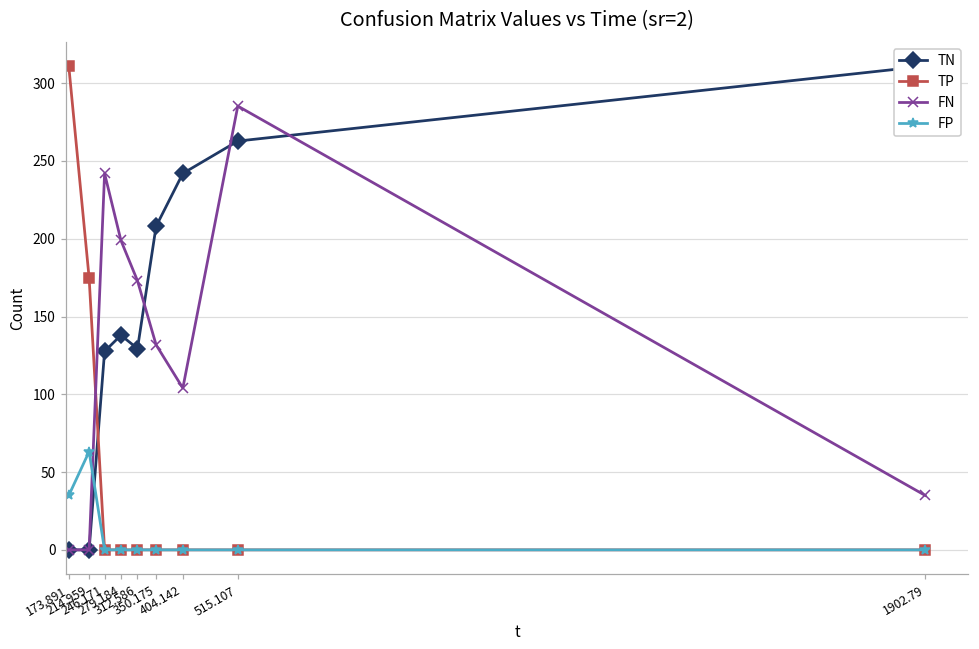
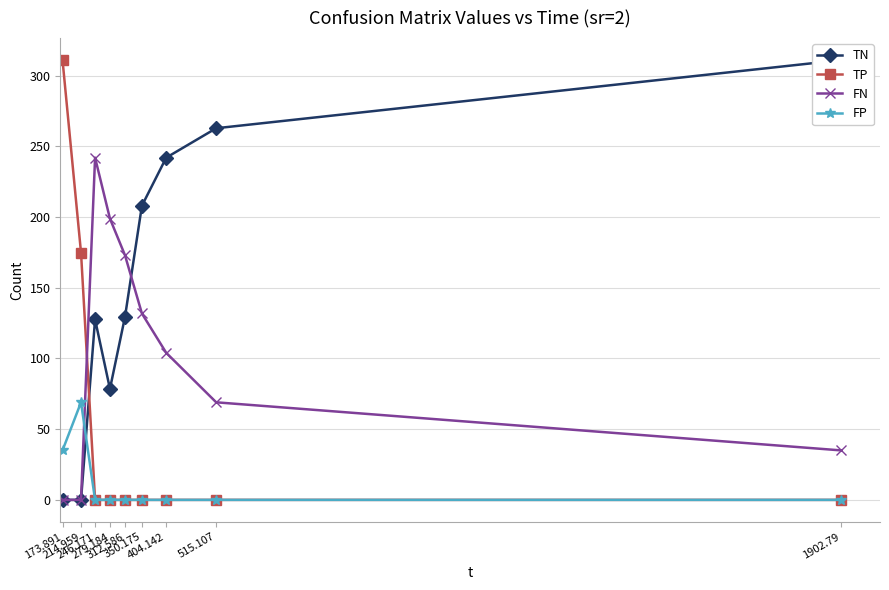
  {
    "TN": {
      "246.171": 128,
-     "279.184": 138,
+     "279.184": 79,
      "312.586": 129,
      "350.175": 208,
      "404.142": 242,
      "515.107": 263
    },
    "TP": {
      "173.891": 311,
      "214.959": 175
    },
    "FN": {
      "246.171": 242,
      "279.184": 199,
      "312.586": 173,
      "350.175": 132,
      "404.142": 104,
-     "515.107": 285,
+     "515.107": 69,
      "1902.79": 35
    },
    "FP": {
      "173.891": 35,
-     "214.959": 63
+     "214.959": 69
    }
  }
